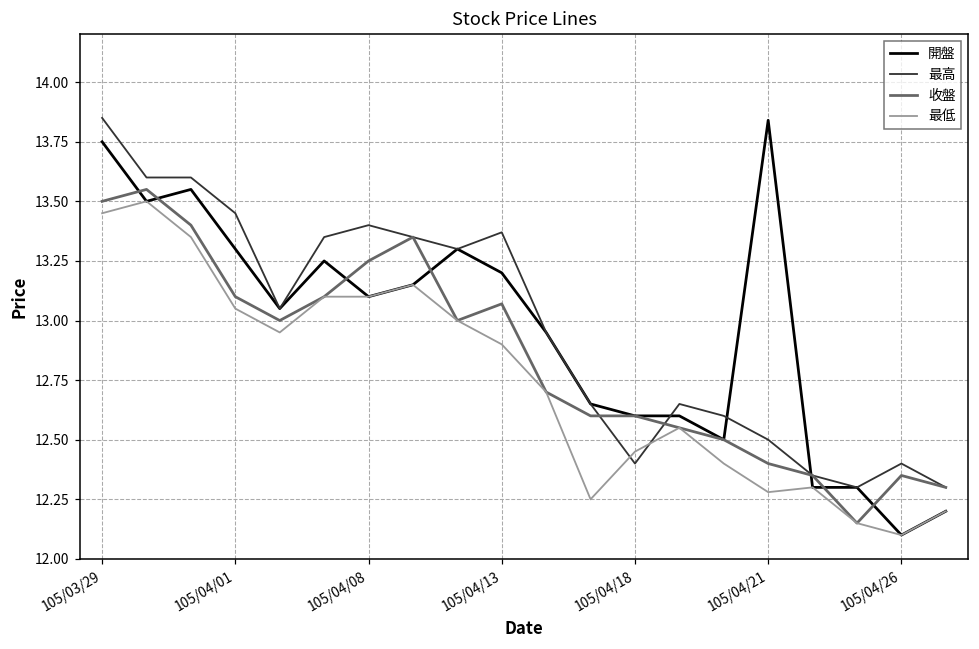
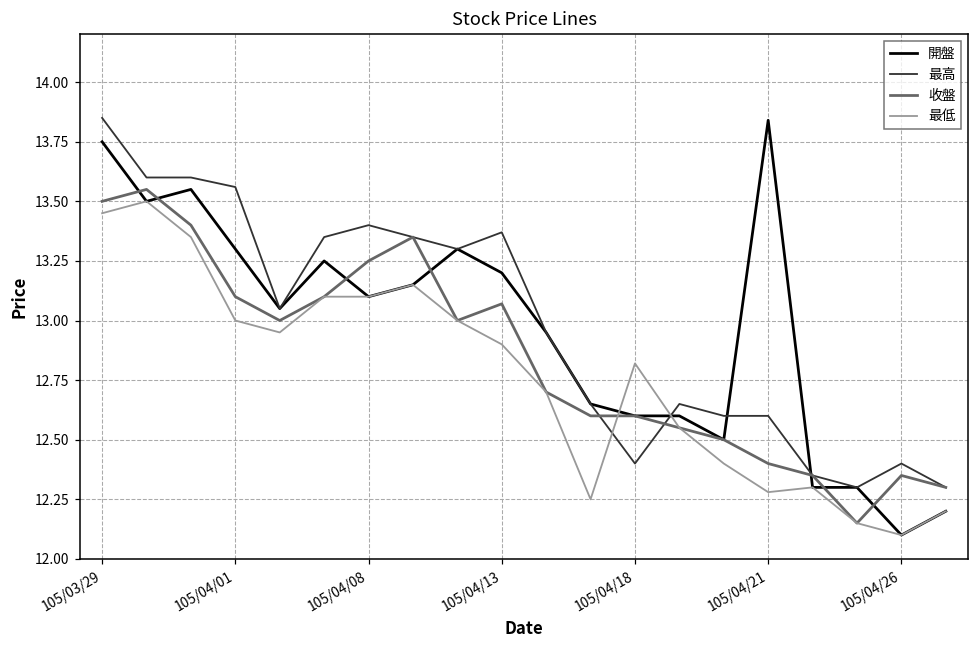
  {
    "開盤": {
      "105/03/29": 13.75,
      "105/04/01": 13.30,
      "105/04/13": 13.20,
      "105/04/21": 13.84
    },
    "最高": {
      "105/03/29": 13.85,
-     "105/04/01": 13.45,
+     "105/04/01": 13.56,
      "105/04/08": 13.40,
      "105/04/13": 13.37,
      "105/04/18": 12.40,
-     "105/04/21": 12.5,
+     "105/04/21": 12.6,
      "105/04/26": 12.40
    },
    "收盤": {
      "105/03/29": 13.50,
      "105/04/01": 13.10,
      "105/04/08": 13.25,
      "105/04/13": 13.07,
      "105/04/21": 12.40,
      "105/04/26": 12.35
    },
    "最低": {
      "105/03/29": 13.45,
-     "105/04/01": 13.05,
+     "105/04/01": 13.00,
      "105/04/13": 12.90,
-     "105/04/18": 12.45,
+     "105/04/18": 12.82,
      "105/04/21": 12.28
    }
  }
